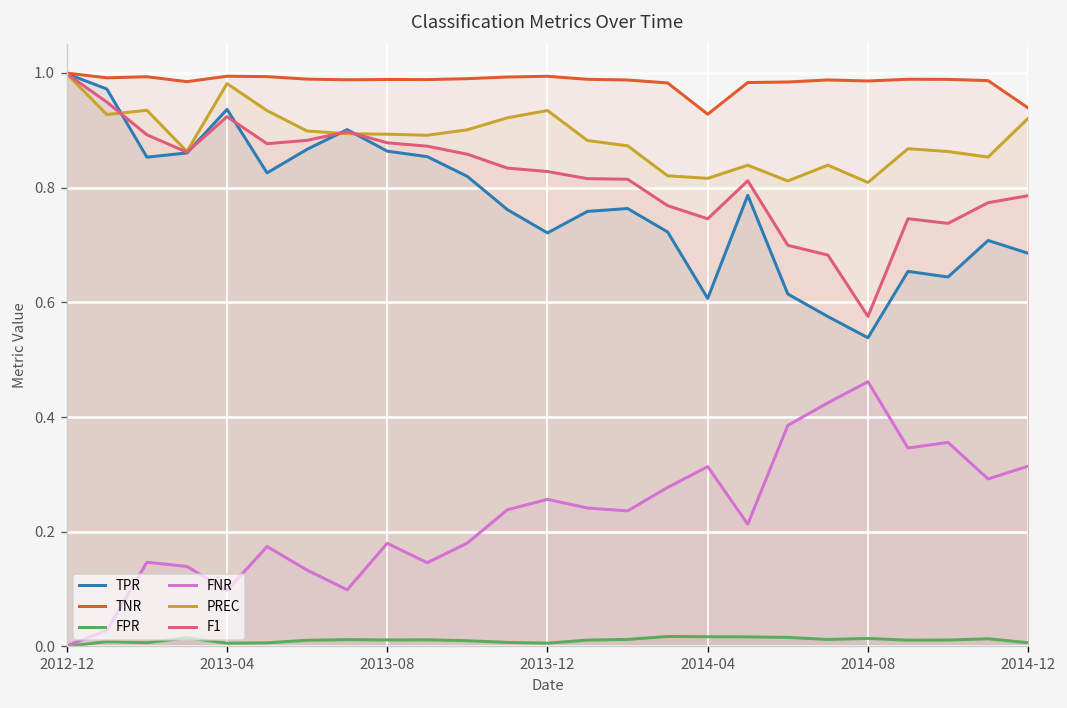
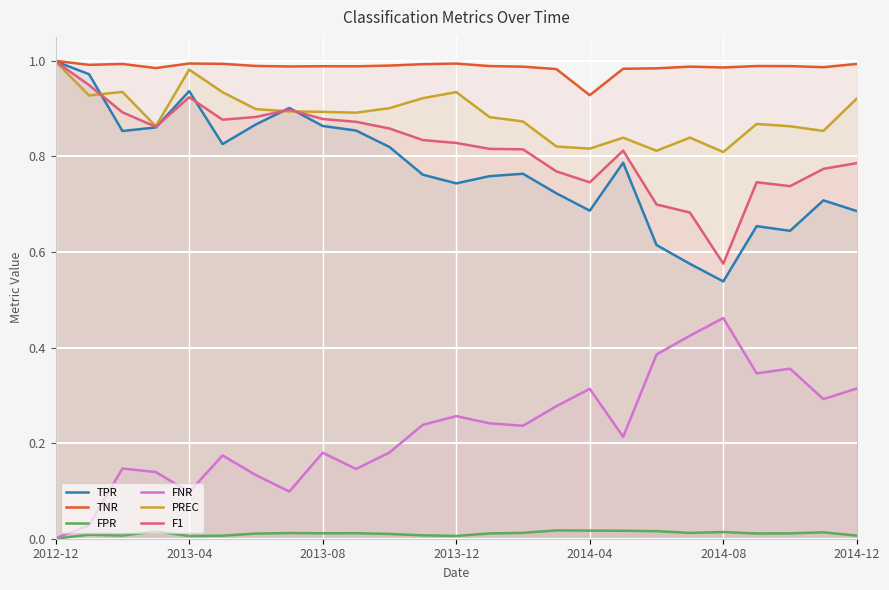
  {
    "TPR": {
      "2013-04": 0.94,
      "2013-08": 0.86,
-     "2013-12": 0.72,
-     "2014-04": 0.61,
+     "2013-12": 0.74,
+     "2014-04": 0.69,
      "2014-08": 0.54,
      "2014-12": 0.69
    },
    "TNR": {
      "2013-04": 0.99,
      "2013-08": 0.99,
      "2013-12": 0.99,
      "2014-04": 0.93,
      "2014-08": 0.99,
-     "2014-12": 0.94
+     "2014-12": 0.99
    },
    "FPR": {
      "2013-04": 0.01,
      "2013-08": 0.01,
      "2013-12": 0.01,
      "2014-04": 0.02,
      "2014-08": 0.01,
      "2014-12": 0.01
    },
    "FNR": {
      "2013-08": 0.18,
      "2013-12": 0.26,
      "2014-04": 0.31,
      "2014-08": 0.46,
      "2014-12": 0.31
    },
    "PREC": {
      "2013-04": 0.98,
      "2013-08": 0.89,
      "2013-12": 0.93,
      "2014-04": 0.82,
      "2014-08": 0.81,
      "2014-12": 0.92
    },
    "F1": {
      "2013-04": 0.92,
      "2013-08": 0.88,
      "2013-12": 0.83,
      "2014-04": 0.75,
      "2014-08": 0.58,
      "2014-12": 0.79
    }
  }
